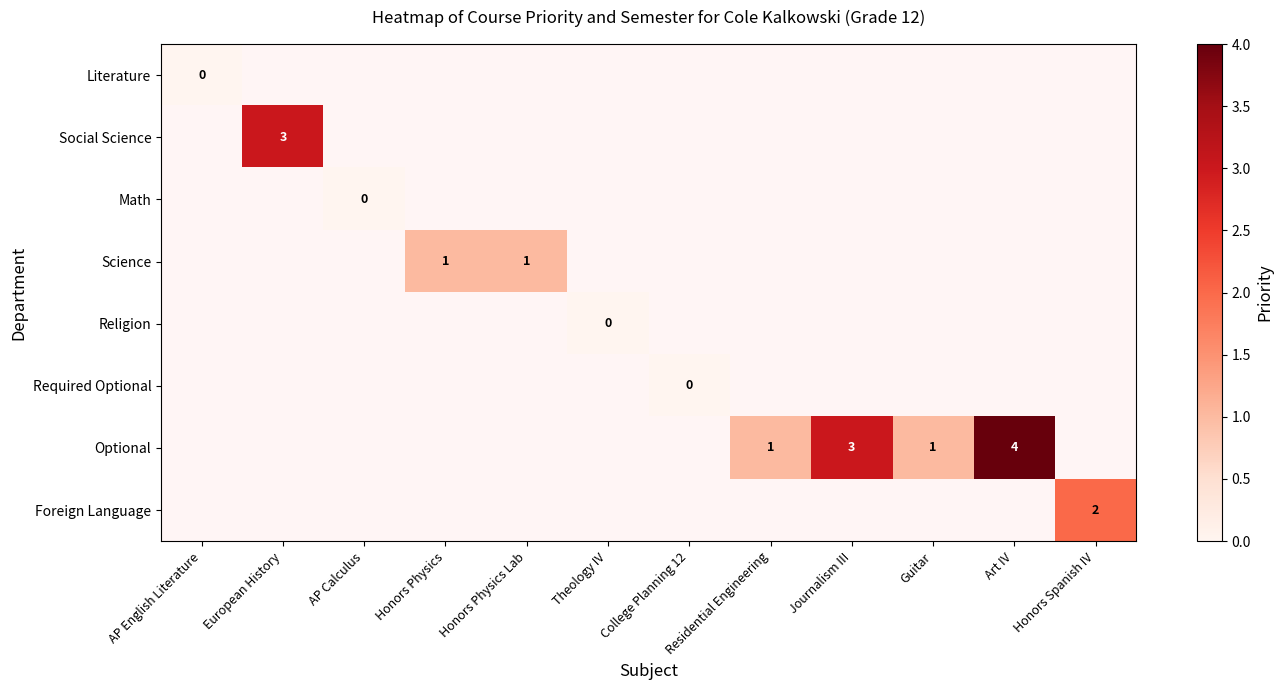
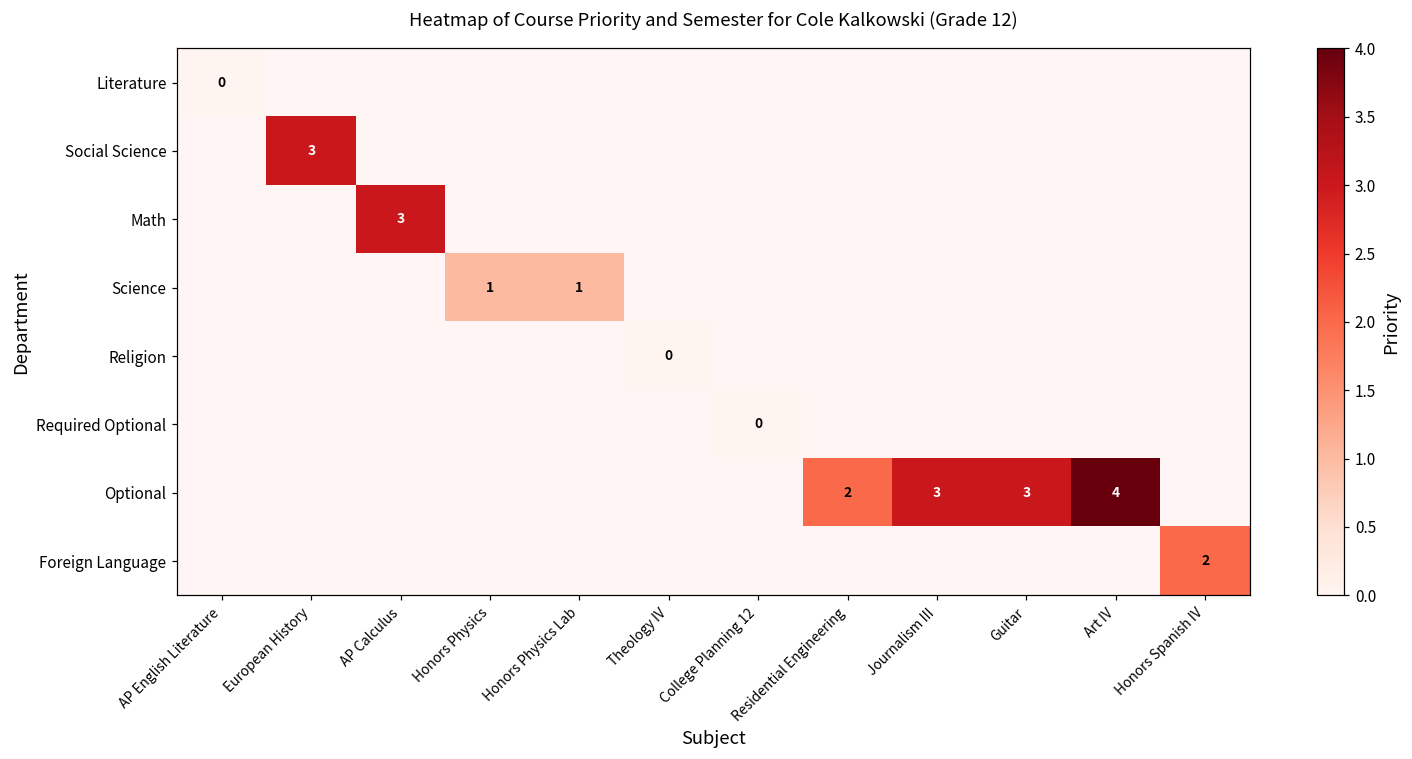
  {
    "Literature": {
      "AP English Literature": 0
    },
    "Social Science": {
      "European History": 3
    },
    "Math": {
-     "AP Calculus": 0
+     "AP Calculus": 3
    },
    "Science": {
      "Honors Physics": 1,
      "Honors Physics Lab": 1
    },
    "Religion": {
      "Theology IV": 0
    },
    "Required Optional": {
      "College Planning 12": 0
    },
    "Optional": {
-     "Residential Engineering": 1,
+     "Residential Engineering": 2,
      "Journalism III": 3,
-     "Guitar": 1,
+     "Guitar": 3,
      "Art IV": 4
    },
    "Foreign Language": {
      "Honors Spanish IV": 2
    }
  }
